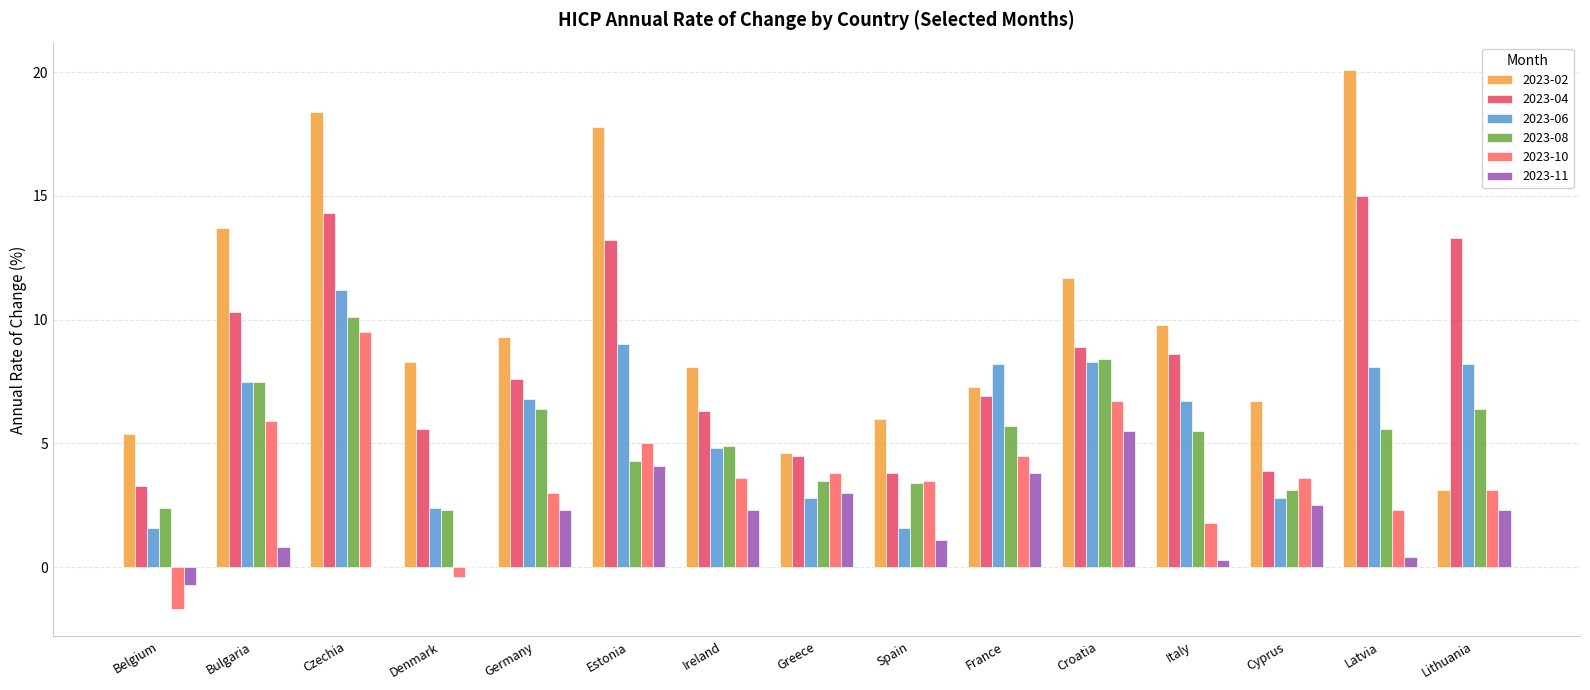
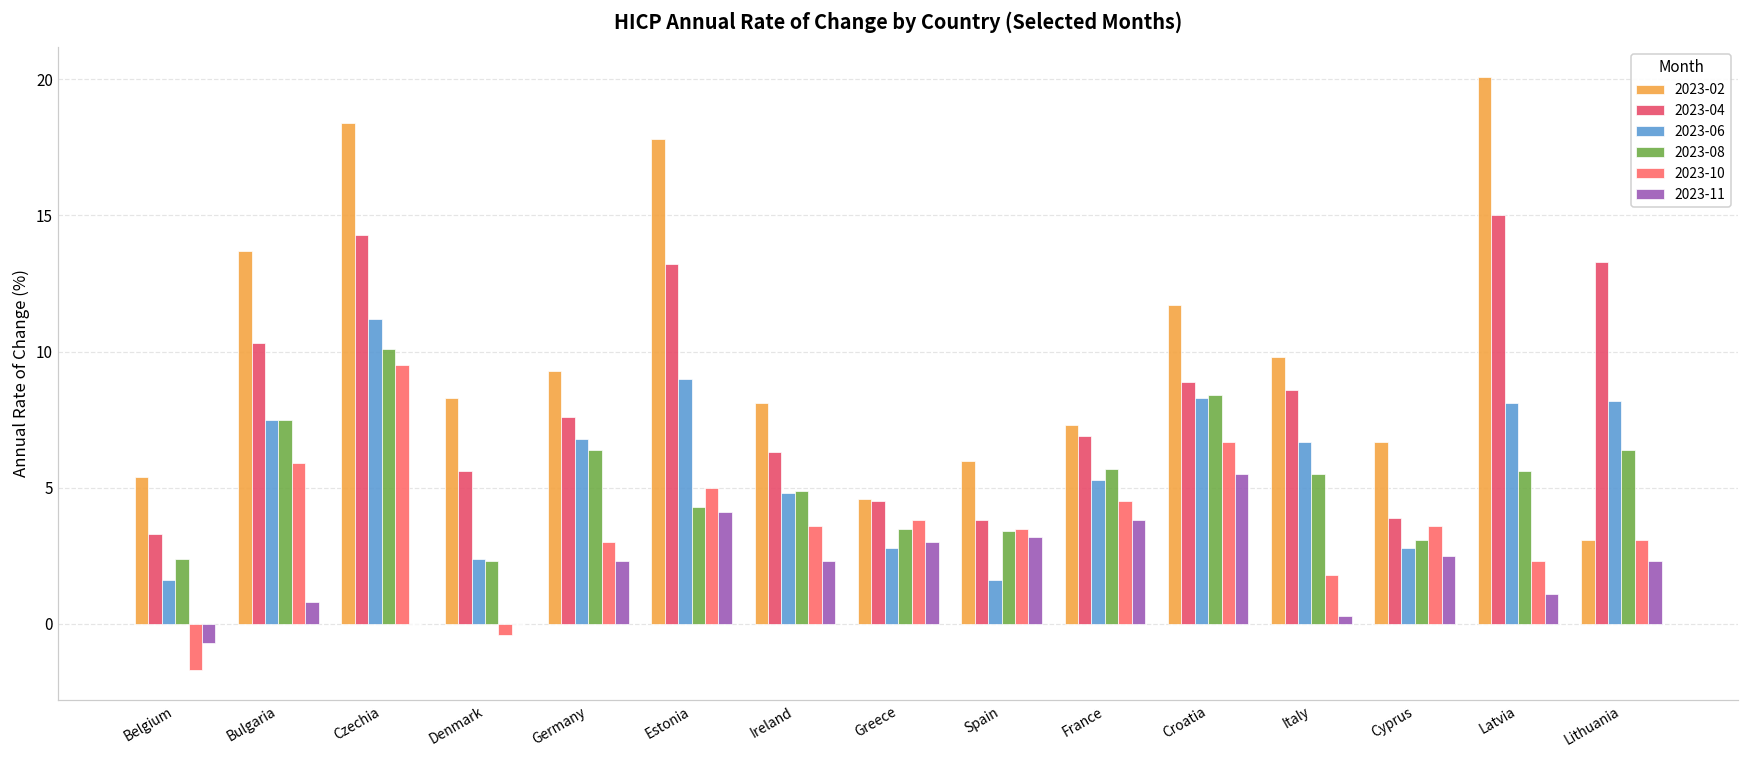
  {
    "2023-02": {
      "Belgium": 5.4,
      "Bulgaria": 13.7,
      "Czechia": 18.4,
      "Denmark": 8.3,
      "Germany": 9.3,
      "Estonia": 17.8,
      "Ireland": 8.1,
      "Greece": 4.6,
      "Spain": 6.0,
      "France": 7.3,
      "Croatia": 11.7,
      "Italy": 9.8,
      "Cyprus": 6.7,
      "Latvia": 20.1,
      "Lithuania": 3.1
    },
    "2023-06": {
      "Belgium": 1.6,
      "Bulgaria": 7.5,
      "Czechia": 11.2,
      "Denmark": 2.4,
      "Germany": 6.8,
      "Estonia": 9.0,
      "Ireland": 4.8,
      "Greece": 2.8,
      "Spain": 1.6,
-     "France": 8.2,
+     "France": 5.3,
      "Croatia": 8.3,
      "Italy": 6.7,
      "Cyprus": 2.8,
      "Latvia": 8.1,
      "Lithuania": 8.2
    },
    "2023-08": {
      "Belgium": 2.4,
      "Bulgaria": 7.5,
      "Czechia": 10.1,
      "Denmark": 2.3,
      "Germany": 6.4,
      "Estonia": 4.3,
      "Ireland": 4.9,
      "Greece": 3.5,
      "Spain": 3.4,
      "France": 5.7,
      "Croatia": 8.4,
      "Italy": 5.5,
      "Cyprus": 3.1,
      "Latvia": 5.6,
      "Lithuania": 6.4
    },
    "2023-11": {
      "Belgium": -0.7,
      "Bulgaria": 0.8,
      "Czechia": 0.0,
      "Denmark": 0.0,
      "Germany": 2.3,
      "Estonia": 4.1,
      "Ireland": 2.3,
      "Greece": 3.0,
-     "Spain": 1.1,
+     "Spain": 3.2,
      "France": 3.8,
      "Croatia": 5.5,
      "Italy": 0.3,
      "Cyprus": 2.5,
-     "Latvia": 0.4,
+     "Latvia": 1.1,
      "Lithuania": 2.3
    }
  }
